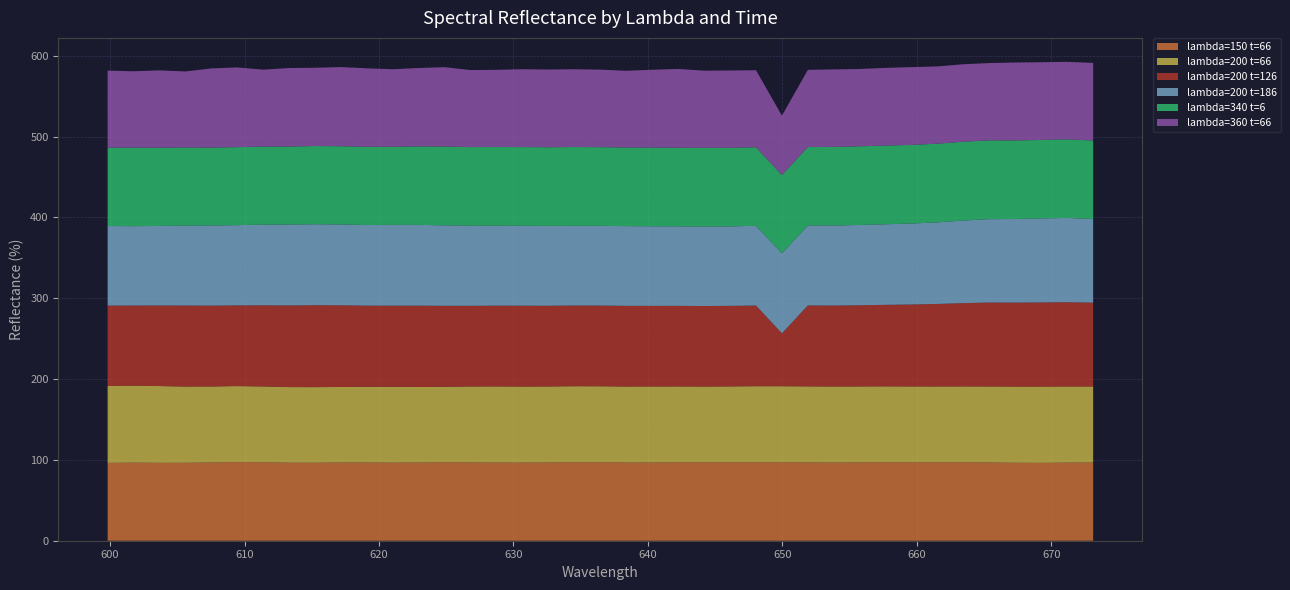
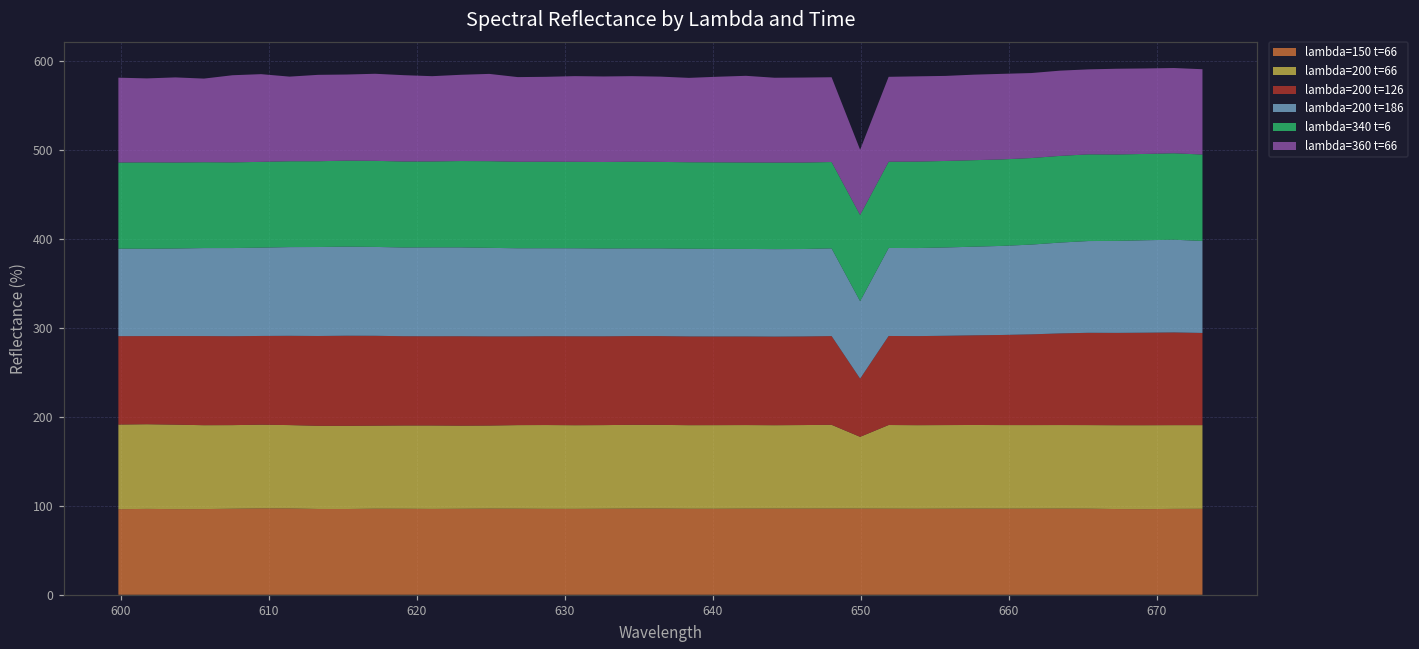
  {
    "lambda=150 t=66": {
      "650": 100
    },
    "lambda=200 t=66": {
-     "650": 90
+     "650": 80
    },
    "lambda=200 t=126": {
      "650": 70
    },
    "lambda=200 t=186": {
-     "650": 100
+     "650": 90
    },
    "lambda=340 t=6": {
      "650": 100
    },
    "lambda=360 t=66": {
      "650": 70
    }
  }
